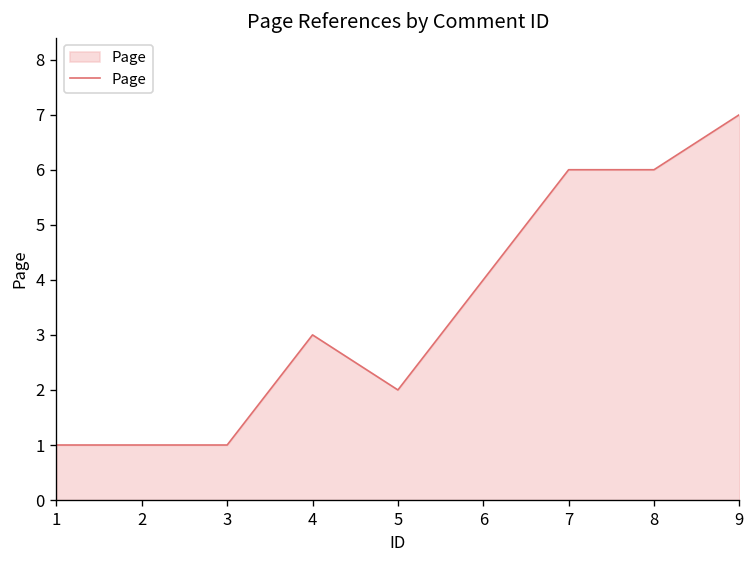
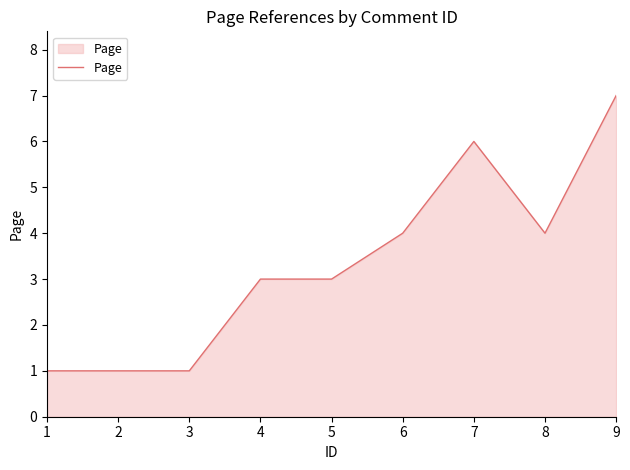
  {
    "1": 1,
    "2": 1,
    "3": 1,
    "4": 3,
-   "5": 2,
+   "5": 3,
    "6": 4,
    "7": 6,
-   "8": 6,
+   "8": 4,
    "9": 7
  }
